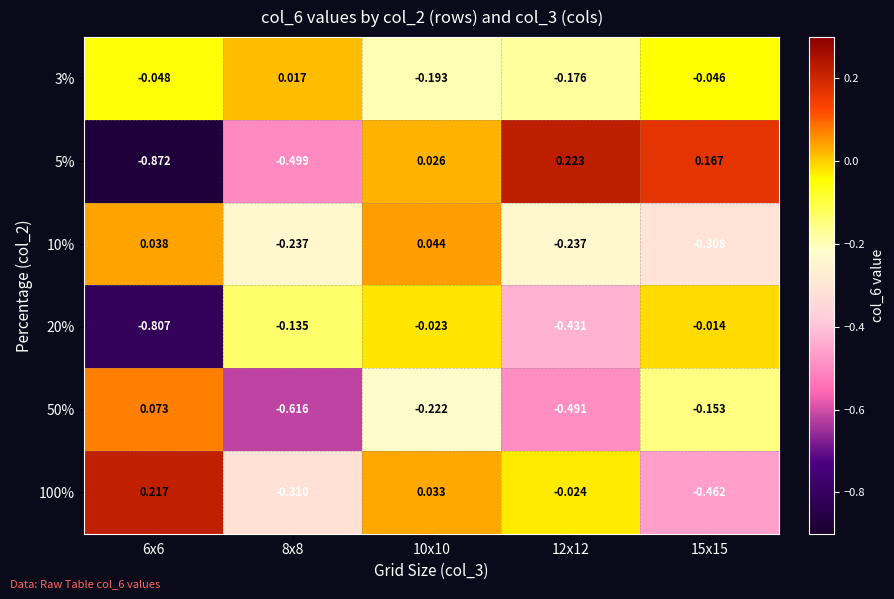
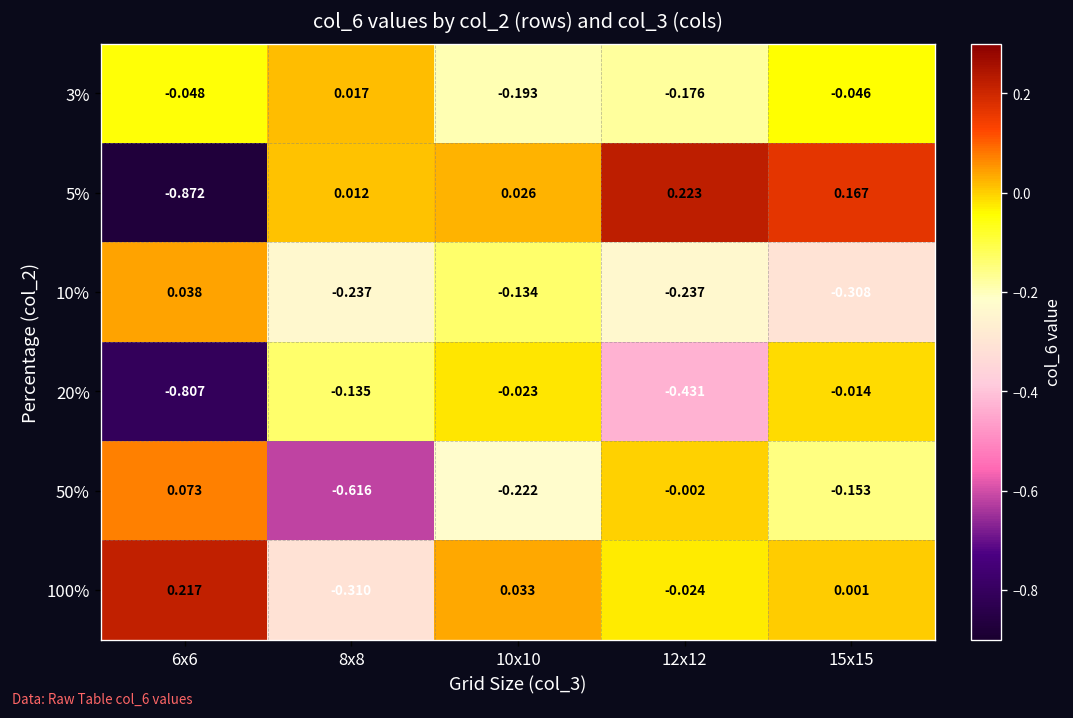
  {
    "3%": {
      "6x6": -0.048,
      "8x8": 0.017,
      "10x10": -0.193,
      "12x12": -0.176,
      "15x15": -0.046
    },
    "5%": {
      "6x6": -0.872,
-     "8x8": -0.499,
+     "8x8": 0.012,
      "10x10": 0.026,
      "12x12": 0.223,
      "15x15": 0.167
    },
    "10%": {
      "6x6": 0.038,
      "8x8": -0.237,
-     "10x10": 0.044,
+     "10x10": -0.134,
      "12x12": -0.237
    },
    "20%": {
      "6x6": -0.807,
      "8x8": -0.135,
      "10x10": -0.023,
      "12x12": -0.431,
      "15x15": -0.014
    },
    "50%": {
      "6x6": 0.073,
      "8x8": -0.616,
      "10x10": -0.222,
-     "12x12": -0.491,
+     "12x12": -0.002,
      "15x15": -0.153
    },
    "100%": {
      "6x6": 0.217,
      "10x10": 0.033,
      "12x12": -0.024,
-     "15x15": -0.462
+     "15x15": 0.001
    }
  }
